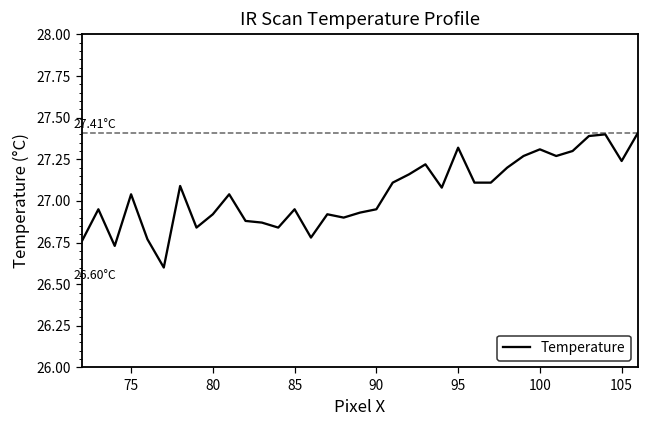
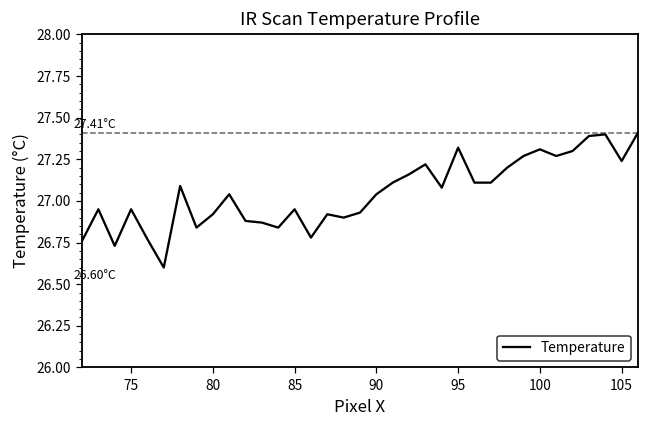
  {
-   "75": 27.04,
+   "75": 26.95,
    "80": 26.92,
    "85": 26.95,
-   "90": 26.95,
+   "90": 27.04,
    "95": 27.32,
    "100": 27.31,
    "105": 27.24
  }
